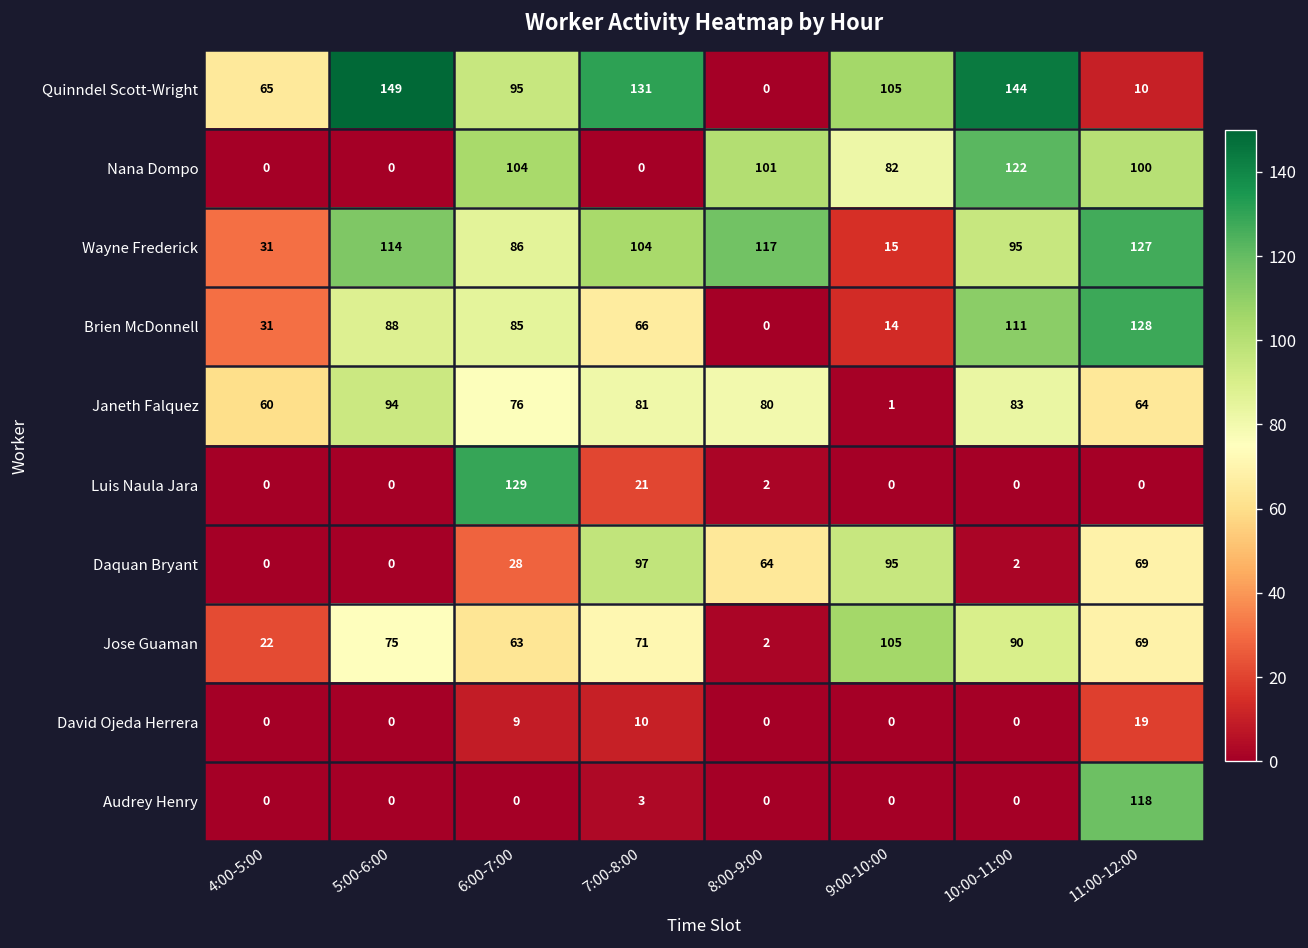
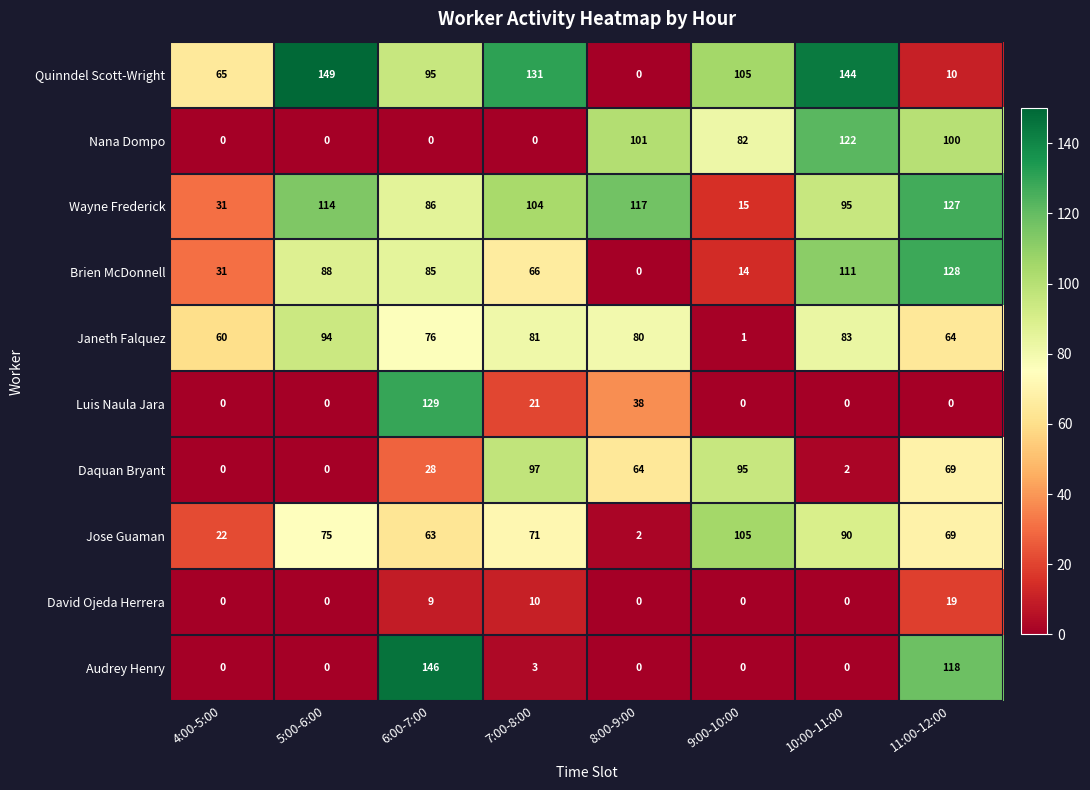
  {
    "Quinndel Scott-Wright": {
      "4:00-5:00": 65,
      "5:00-6:00": 149,
      "6:00-7:00": 95,
      "7:00-8:00": 131,
      "8:00-9:00": 0,
      "9:00-10:00": 105,
      "10:00-11:00": 144,
      "11:00-12:00": 10
    },
    "Nana Dompo": {
      "4:00-5:00": 0,
      "5:00-6:00": 0,
-     "6:00-7:00": 104,
+     "6:00-7:00": 0,
      "7:00-8:00": 0,
      "8:00-9:00": 101,
      "9:00-10:00": 82,
      "10:00-11:00": 122,
      "11:00-12:00": 100
    },
    "Wayne Frederick": {
      "4:00-5:00": 31,
      "5:00-6:00": 114,
      "6:00-7:00": 86,
      "7:00-8:00": 104,
      "8:00-9:00": 117,
      "9:00-10:00": 15,
      "10:00-11:00": 95,
      "11:00-12:00": 127
    },
    "Brien McDonnell": {
      "4:00-5:00": 31,
      "5:00-6:00": 88,
      "6:00-7:00": 85,
      "7:00-8:00": 66,
      "8:00-9:00": 0,
      "9:00-10:00": 14,
      "10:00-11:00": 111,
      "11:00-12:00": 128
    },
    "Janeth Falquez": {
      "4:00-5:00": 60,
      "5:00-6:00": 94,
      "6:00-7:00": 76,
      "7:00-8:00": 81,
      "8:00-9:00": 80,
      "9:00-10:00": 1,
      "10:00-11:00": 83,
      "11:00-12:00": 64
    },
    "Luis Naula Jara": {
      "4:00-5:00": 0,
      "5:00-6:00": 0,
      "6:00-7:00": 129,
      "7:00-8:00": 21,
-     "8:00-9:00": 2,
+     "8:00-9:00": 38,
      "9:00-10:00": 0,
      "10:00-11:00": 0,
      "11:00-12:00": 0
    },
    "Daquan Bryant": {
      "4:00-5:00": 0,
      "5:00-6:00": 0,
      "6:00-7:00": 28,
      "7:00-8:00": 97,
      "8:00-9:00": 64,
      "9:00-10:00": 95,
      "10:00-11:00": 2,
      "11:00-12:00": 69
    },
    "Jose Guaman": {
      "4:00-5:00": 22,
      "5:00-6:00": 75,
      "6:00-7:00": 63,
      "7:00-8:00": 71,
      "8:00-9:00": 2,
      "9:00-10:00": 105,
      "10:00-11:00": 90,
      "11:00-12:00": 69
    },
    "David Ojeda Herrera": {
      "4:00-5:00": 0,
      "5:00-6:00": 0,
      "6:00-7:00": 9,
      "7:00-8:00": 10,
      "8:00-9:00": 0,
      "9:00-10:00": 0,
      "10:00-11:00": 0,
      "11:00-12:00": 19
    },
    "Audrey Henry": {
      "4:00-5:00": 0,
      "5:00-6:00": 0,
-     "6:00-7:00": 0,
+     "6:00-7:00": 146,
      "7:00-8:00": 3,
      "8:00-9:00": 0,
      "9:00-10:00": 0,
      "10:00-11:00": 0,
      "11:00-12:00": 118
    }
  }
